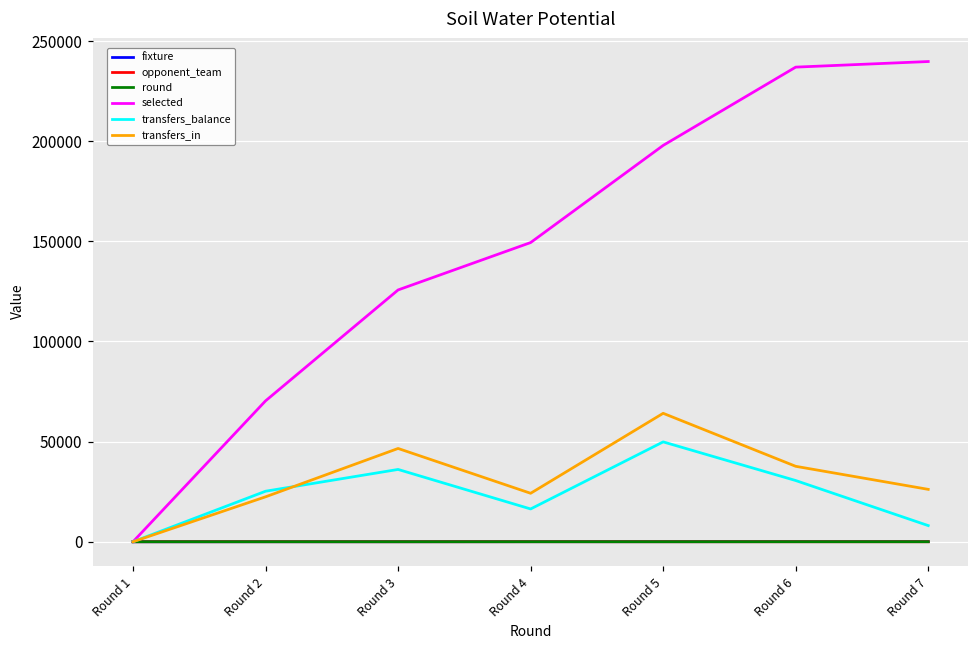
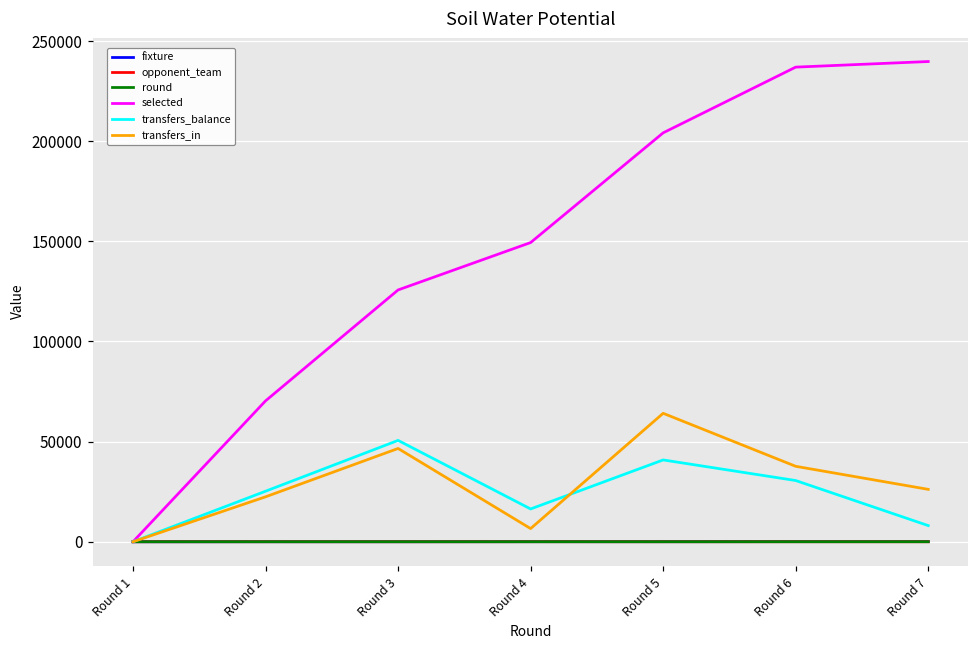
  {
    "round": {
      "Round 2": 0,
      "Round 3": 0,
      "Round 4": 0,
      "Round 5": 0,
      "Round 6": 0,
      "Round 7": 0
    },
    "selected": {
      "Round 2": 70000,
      "Round 3": 126000,
      "Round 4": 149000,
-     "Round 5": 198000,
+     "Round 5": 204000,
      "Round 6": 237000,
      "Round 7": 240000
    },
    "transfers_balance": {
      "Round 2": 25000,
-     "Round 3": 36000,
+     "Round 3": 51000,
      "Round 4": 16000,
-     "Round 5": 50000,
+     "Round 5": 41000,
      "Round 6": 31000,
      "Round 7": 8000
    },
    "transfers_in": {
      "Round 2": 22000,
      "Round 3": 47000,
-     "Round 4": 24000,
+     "Round 4": 7000,
      "Round 5": 64000,
      "Round 6": 38000,
      "Round 7": 26000
    }
  }
